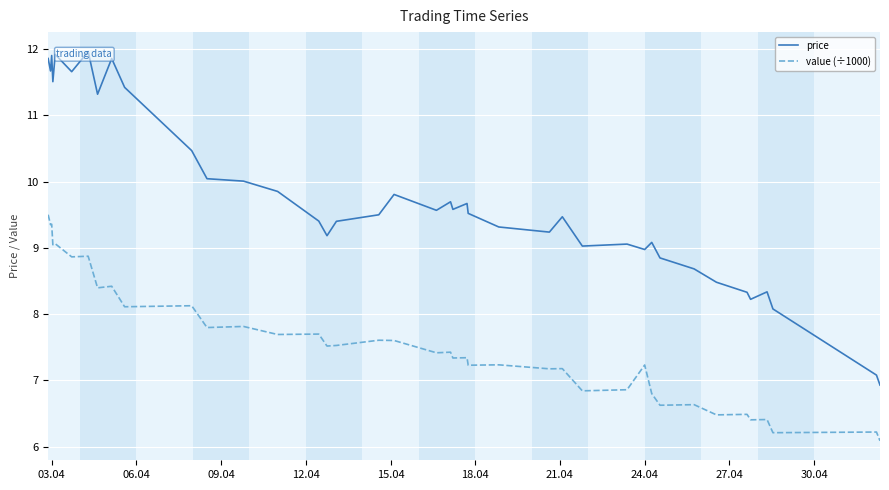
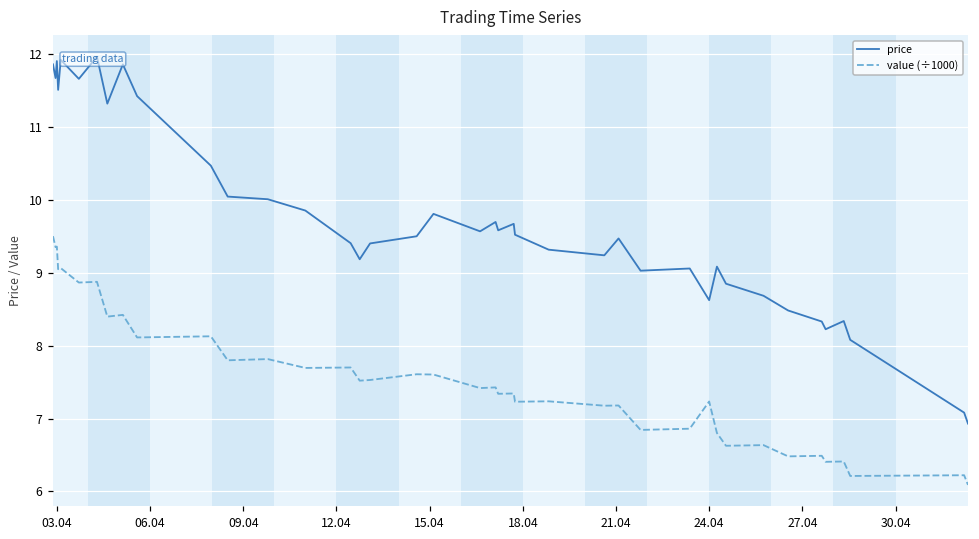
  {
    "price": {
      "03.04": 11.9,
-     "24.04": 9.0
+     "24.04": 8.6
    },
    "value (÷1000)": {
      "03.04": 9.4,
      "24.04": 7.2
    }
  }
